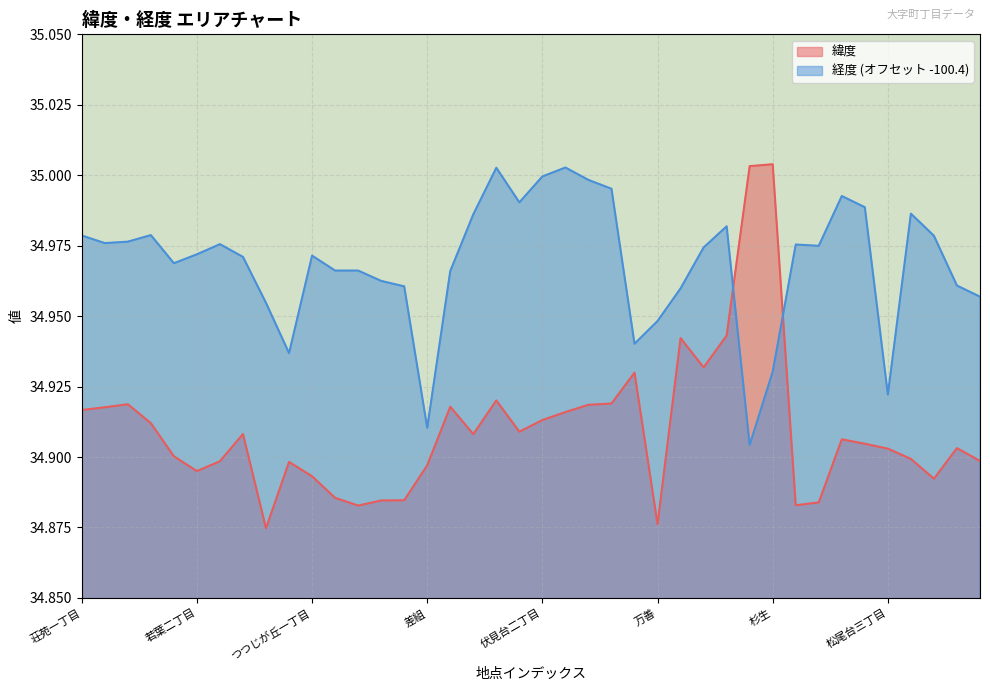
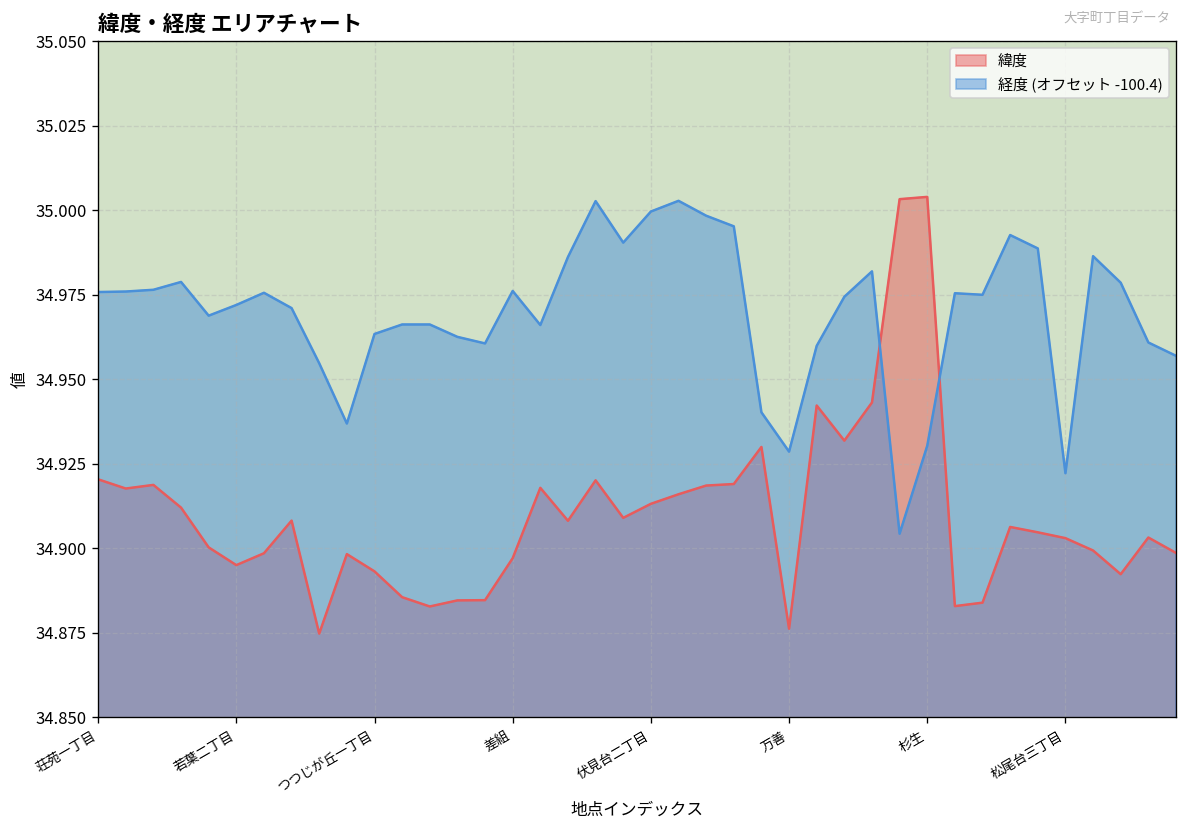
  {
    "緯度": {
-     "荘苑一丁目": 34.917,
+     "荘苑一丁目": 34.920,
      "若葉二丁目": 34.895,
      "つつじが丘一丁目": 34.893,
      "差組": 34.897,
      "伏見台二丁目": 34.913,
      "万善": 34.876,
      "杉生": 35.004,
      "松尾台三丁目": 34.903
    },
    "経度 (オフセット -100.4)": {
-     "荘苑一丁目": 34.979,
+     "荘苑一丁目": 34.976,
      "若葉二丁目": 34.972,
-     "つつじが丘一丁目": 34.971,
-     "差組": 34.910,
+     "つつじが丘一丁目": 34.963,
+     "差組": 34.976,
      "伏見台二丁目": 35.000,
-     "万善": 34.948,
+     "万善": 34.929,
      "杉生": 34.930,
      "松尾台三丁目": 34.922
    }
  }
